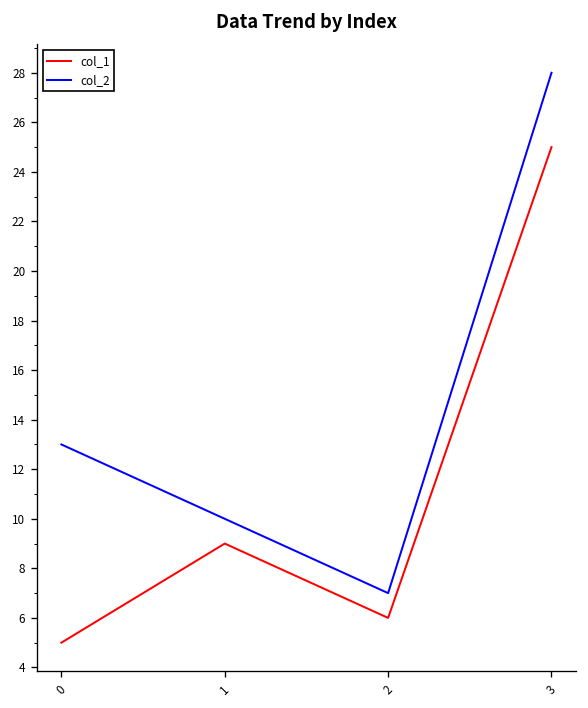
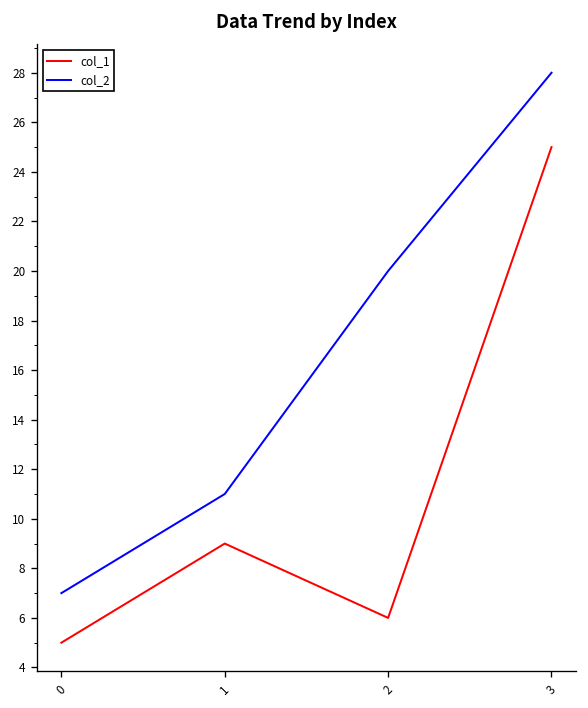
  {
    "col_1": {
      "0": 5,
      "1": 9,
      "2": 6,
      "3": 25
    },
    "col_2": {
-     "0": 13,
-     "1": 10,
-     "2": 7,
+     "0": 7,
+     "1": 11,
+     "2": 20,
      "3": 28
    }
  }
